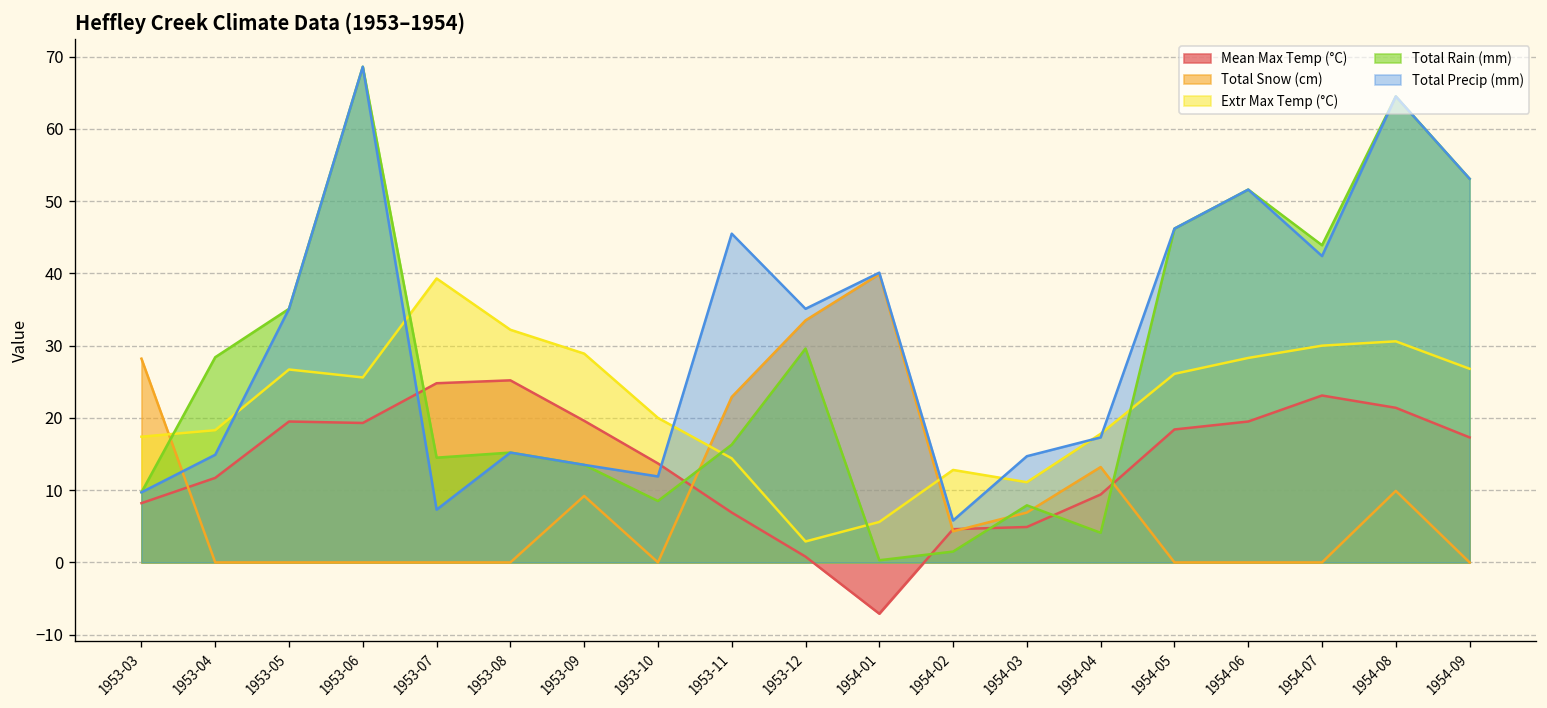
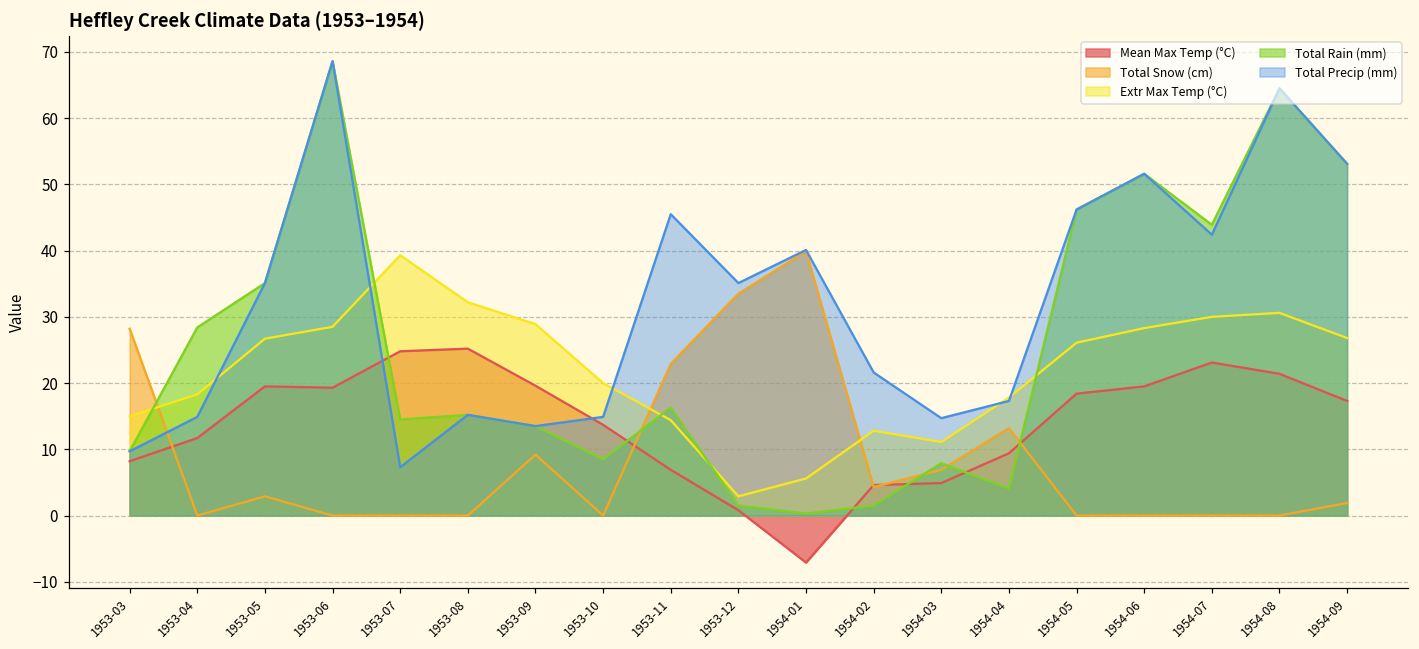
  {
    "Total Snow (cm)": {
      "1953-03": 28,
      "1953-04": 0,
-     "1953-05": 0,
+     "1953-05": 3,
      "1953-06": 0,
      "1953-07": 0,
      "1953-08": 0,
      "1953-09": 9,
      "1953-10": 0,
      "1953-11": 23,
      "1953-12": 34,
      "1954-03": 7,
      "1954-04": 13,
      "1954-05": 0,
      "1954-06": 0,
      "1954-07": 0,
-     "1954-08": 10,
-     "1954-09": 0
+     "1954-08": 0,
+     "1954-09": 2
    },
    "Extr Max Temp (°C)": {
-     "1953-03": 17,
+     "1953-03": 15,
      "1953-04": 18,
      "1953-05": 27,
-     "1953-06": 26,
+     "1953-06": 29,
      "1953-07": 39,
      "1953-08": 32,
      "1953-09": 29,
      "1953-10": 20,
      "1953-11": 14,
      "1953-12": 3,
      "1954-01": 6,
      "1954-02": 13,
      "1954-03": 11,
      "1954-04": 18,
      "1954-05": 26,
      "1954-06": 28,
      "1954-07": 30,
      "1954-08": 31,
      "1954-09": 27
    },
    "Total Rain (mm)": {
      "1953-04": 28,
      "1953-07": 15,
      "1953-10": 9,
      "1953-11": 16,
-     "1953-12": 30,
+     "1953-12": 2,
      "1954-02": 2,
      "1954-03": 8,
      "1954-04": 4,
      "1954-07": 44
    },
    "Total Precip (mm)": {
      "1953-04": 15,
      "1953-07": 7,
-     "1953-10": 12,
+     "1953-10": 15,
      "1953-11": 46,
      "1953-12": 35,
-     "1954-02": 6,
+     "1954-02": 22,
      "1954-03": 15,
      "1954-04": 17,
      "1954-07": 42
    }
  }
